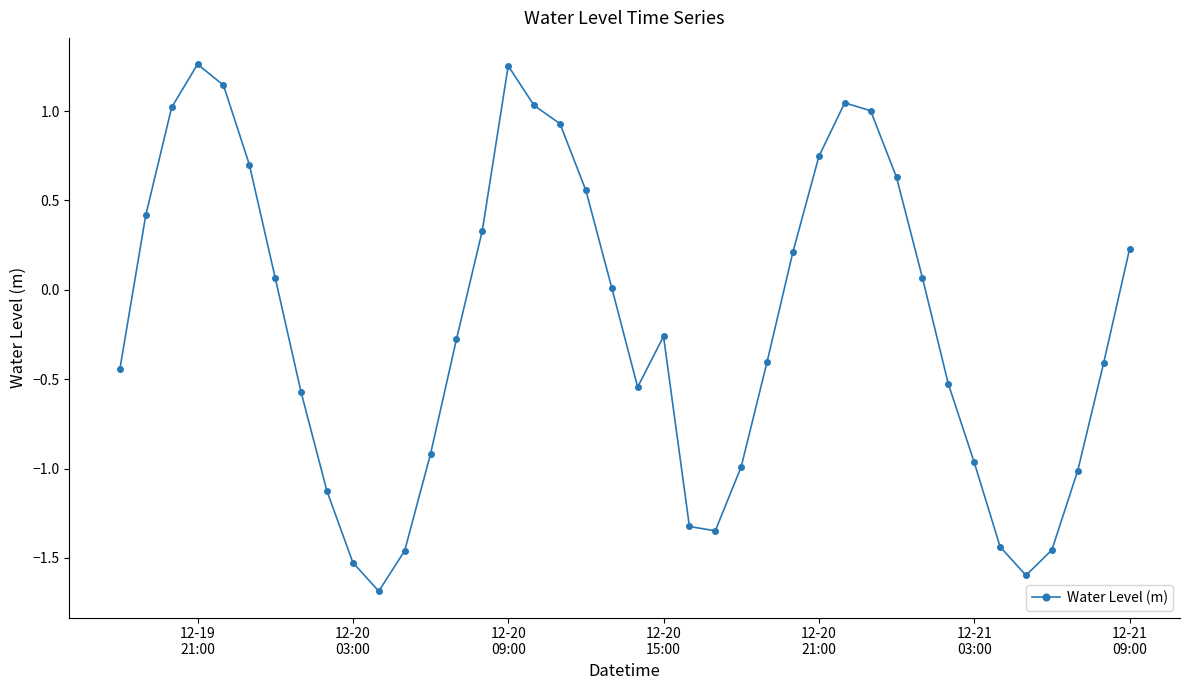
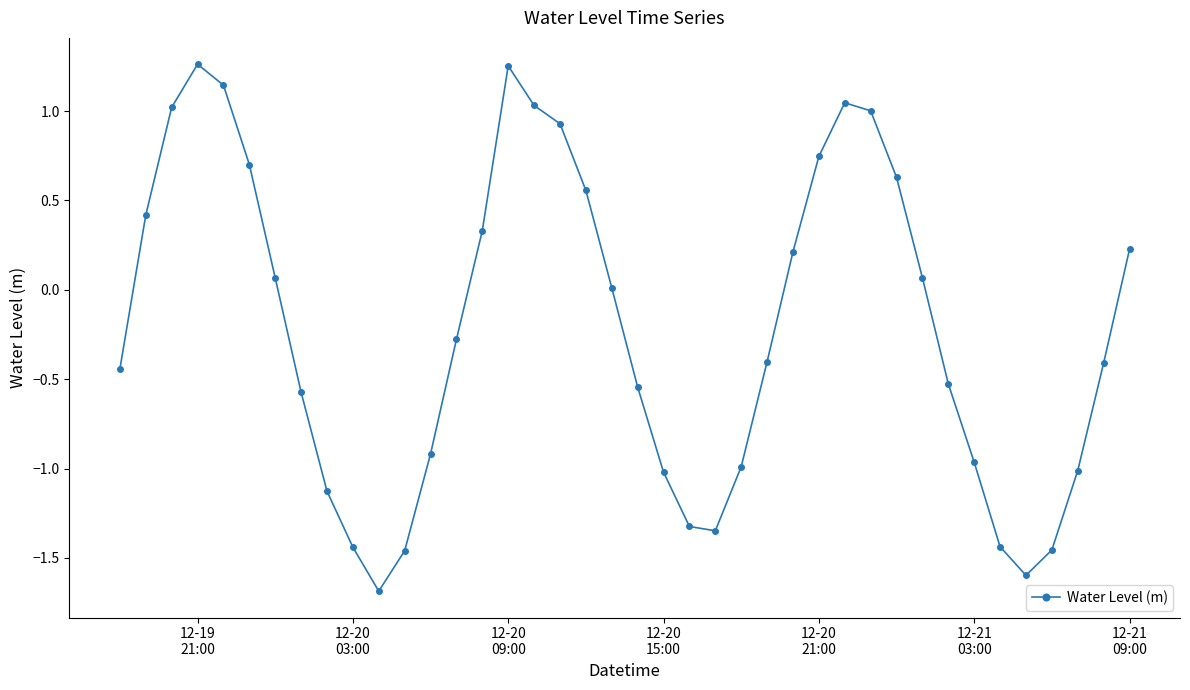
  {
    "12-19 21:00": 1.26,
-   "12-20 03:00": -1.53,
+   "12-20 03:00": -1.44,
    "12-20 09:00": 1.25,
-   "12-20 15:00": -0.26,
+   "12-20 15:00": -1.02,
    "12-20 21:00": 0.75,
    "12-21 03:00": -0.96,
    "12-21 09:00": 0.23
  }
